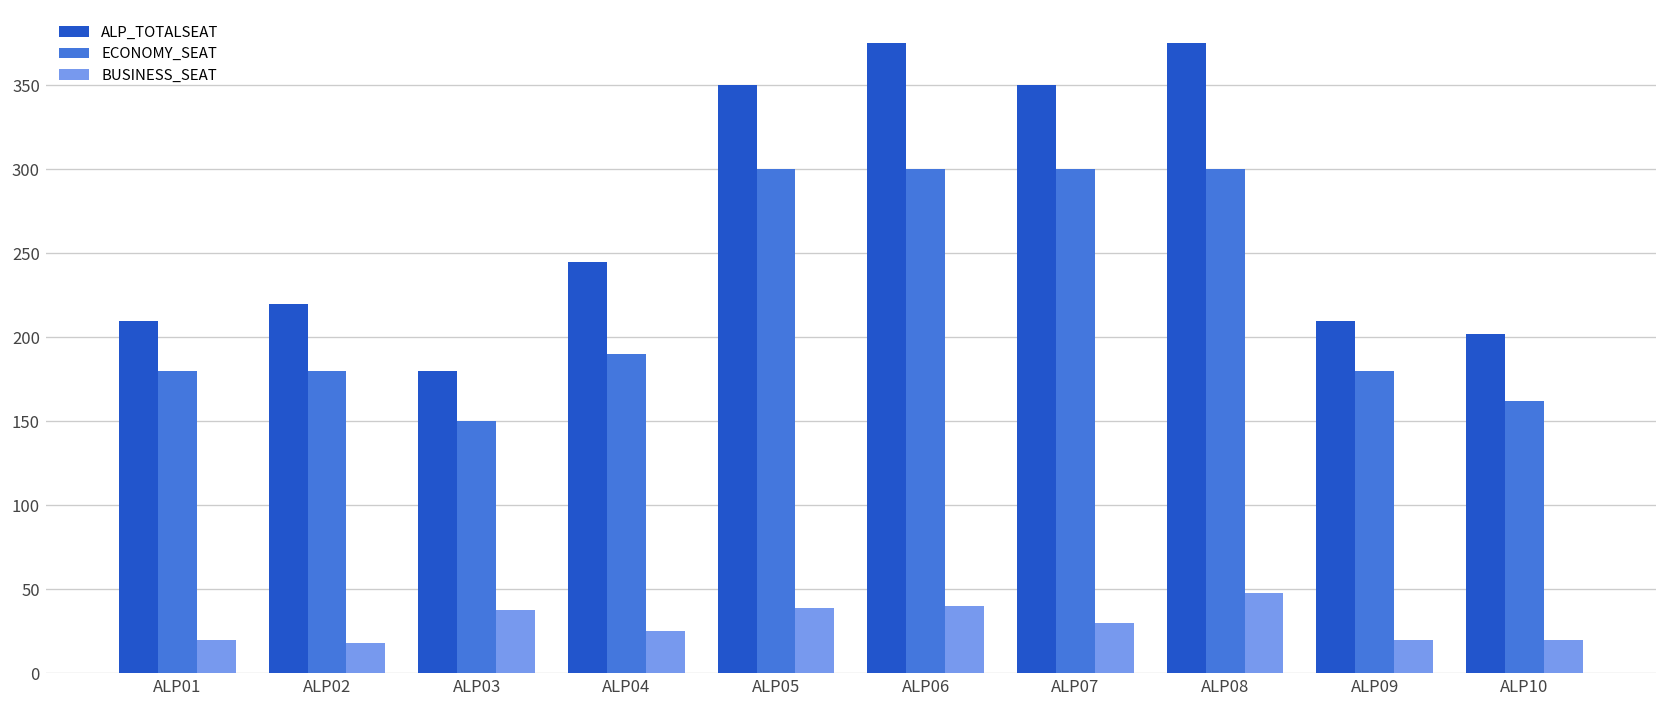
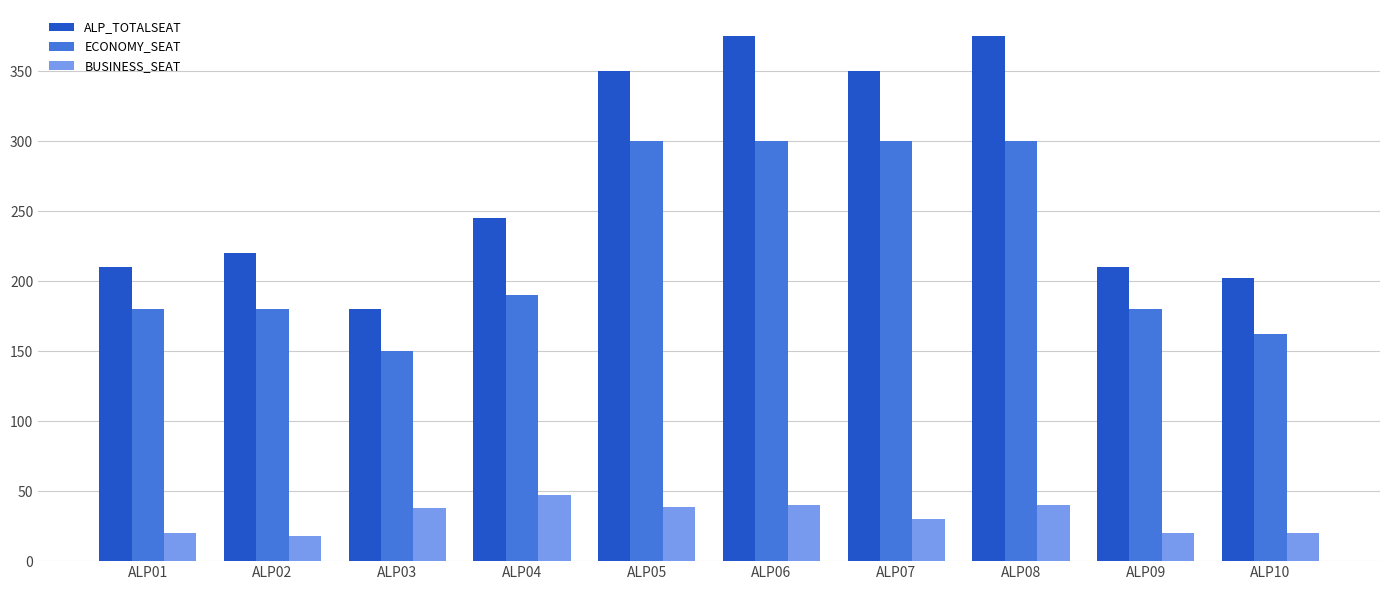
  {
    "BUSINESS_SEAT": {
      "ALP01": 20,
      "ALP02": 18,
      "ALP03": 38,
-     "ALP04": 25,
+     "ALP04": 47,
      "ALP05": 39,
      "ALP06": 40,
      "ALP07": 30,
-     "ALP08": 48,
+     "ALP08": 40,
      "ALP09": 20,
      "ALP10": 20
    }
  }
